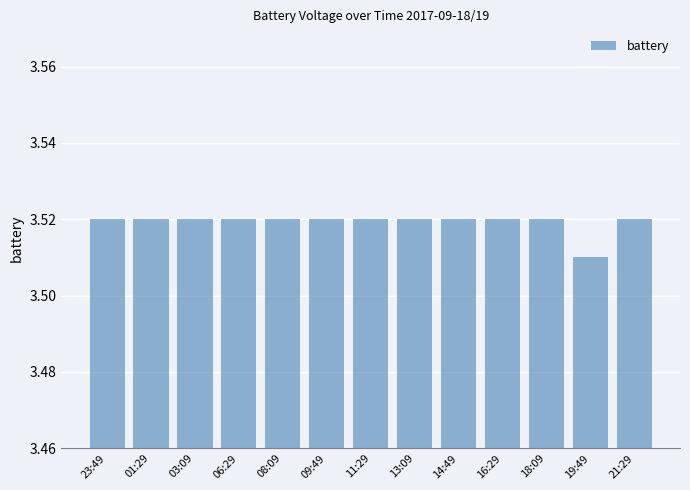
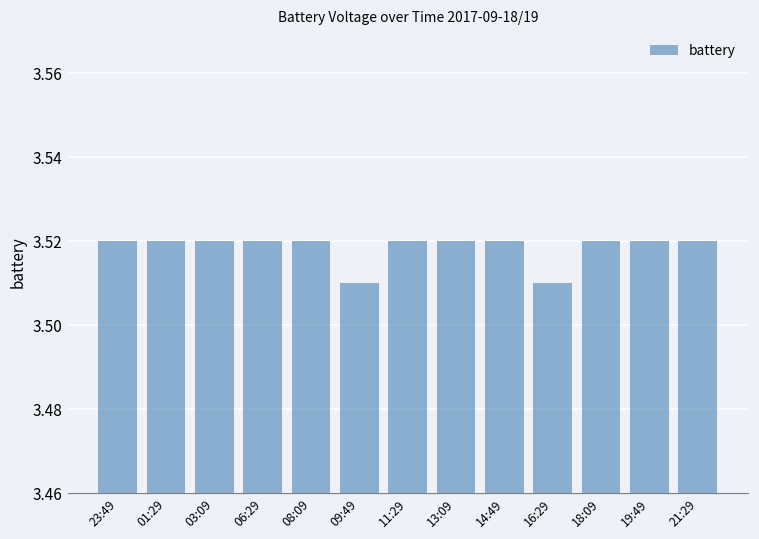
  {
    "23:49": 3.52,
    "01:29": 3.52,
    "03:09": 3.52,
    "06:29": 3.52,
    "08:09": 3.52,
-   "09:49": 3.52,
+   "09:49": 3.51,
    "11:29": 3.52,
    "13:09": 3.52,
    "14:49": 3.52,
-   "16:29": 3.52,
+   "16:29": 3.51,
    "18:09": 3.52,
-   "19:49": 3.51,
+   "19:49": 3.52,
    "21:29": 3.52
  }
